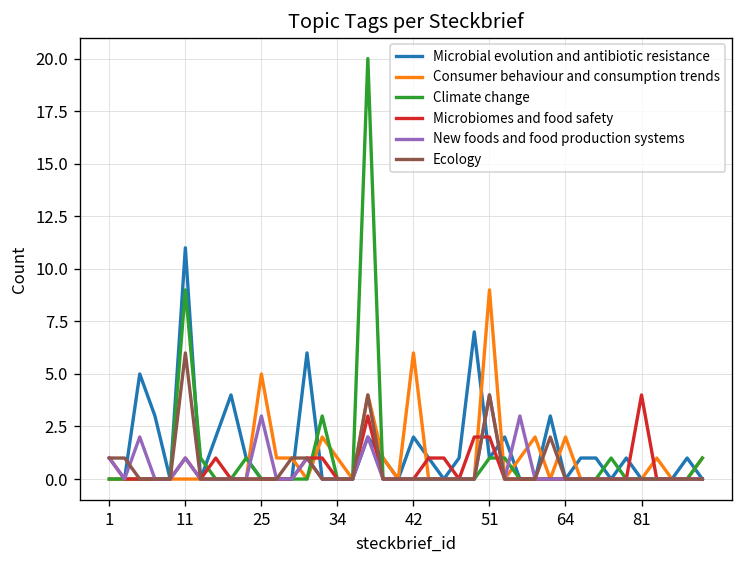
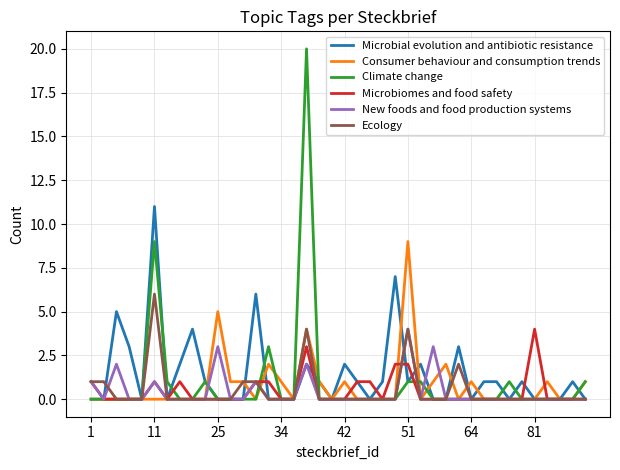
  {
    "Microbial evolution and antibiotic resistance": {
      "42": 2
    },
    "Consumer behaviour and consumption trends": {
      "25": 5,
-     "42": 6,
+     "42": 1,
      "51": 9,
-     "64": 2
+     "64": 1
    },
    "Microbiomes and food safety": {
      "51": 2,
      "81": 4
    },
    "New foods and food production systems": {
      "25": 3
    }
  }
